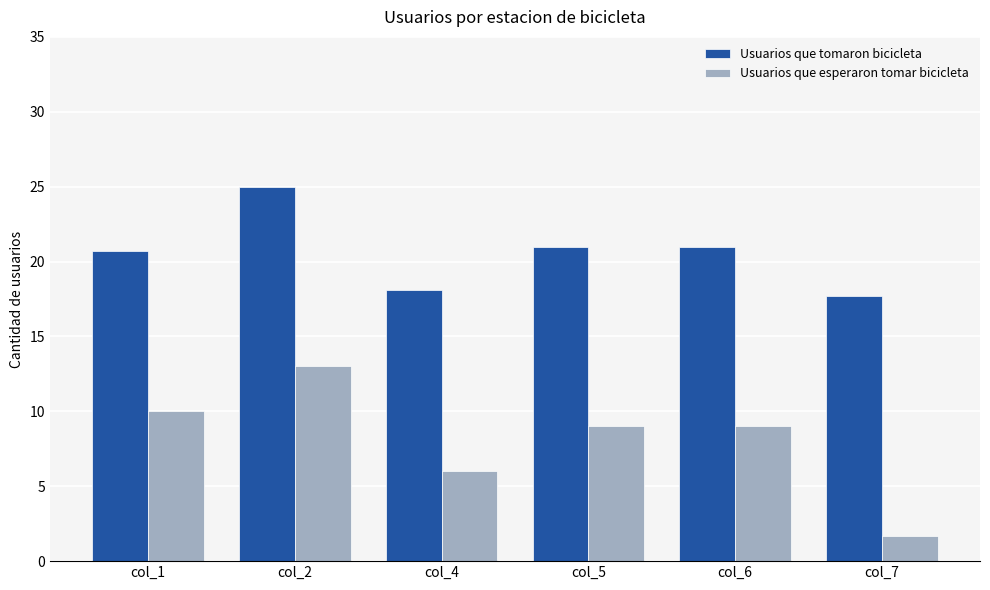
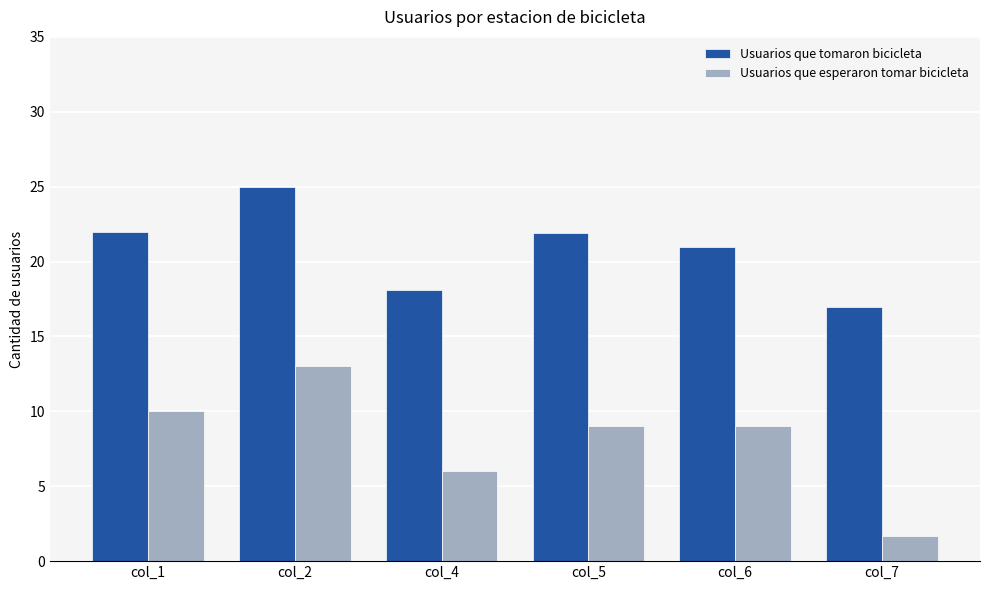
  {
    "Usuarios que tomaron bicicleta": {
-     "col_1": 20.7,
+     "col_1": 22.0,
      "col_2": 25.0,
      "col_4": 18.1,
-     "col_5": 21.0,
+     "col_5": 21.9,
      "col_6": 21.0,
-     "col_7": 17.7
+     "col_7": 17.0
    },
    "Usuarios que esperaron tomar bicicleta": {
      "col_1": 10.0,
      "col_2": 13.0,
      "col_4": 6.0,
      "col_5": 9.0,
      "col_6": 9.0,
      "col_7": 1.7
    }
  }
